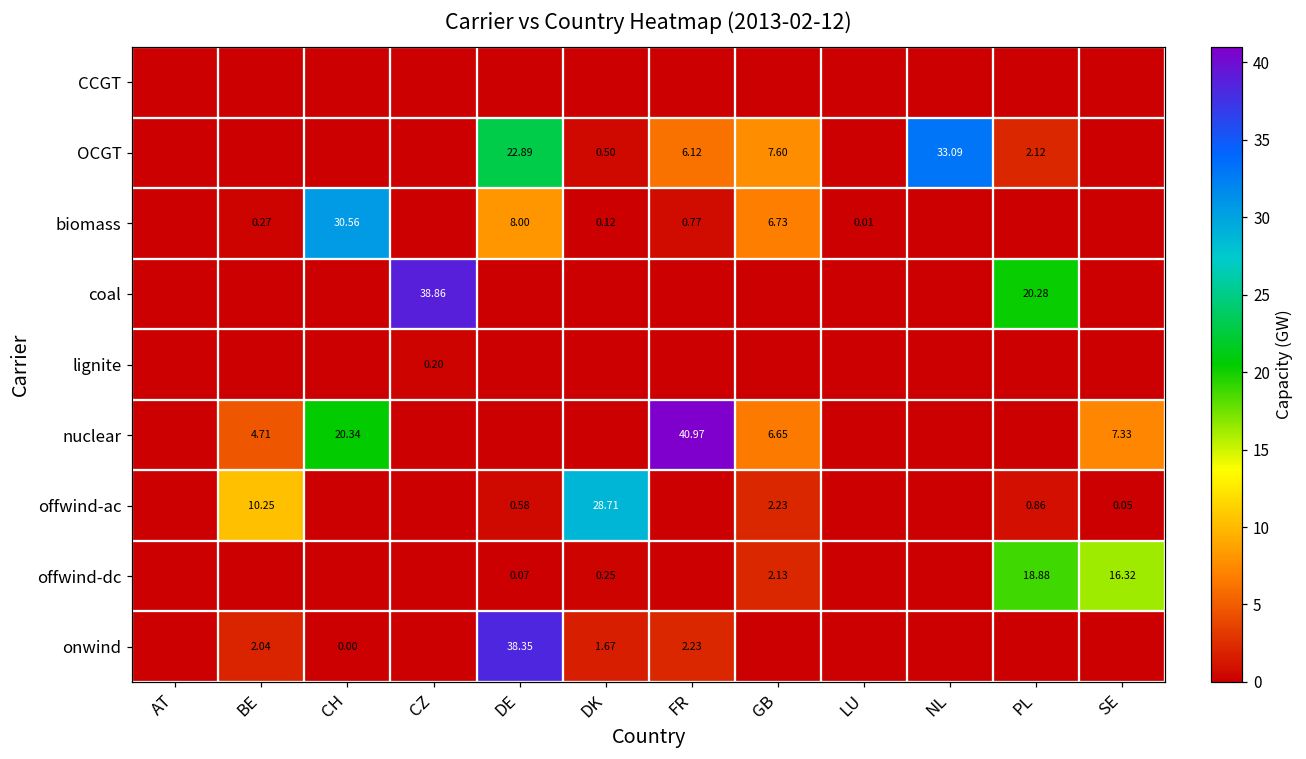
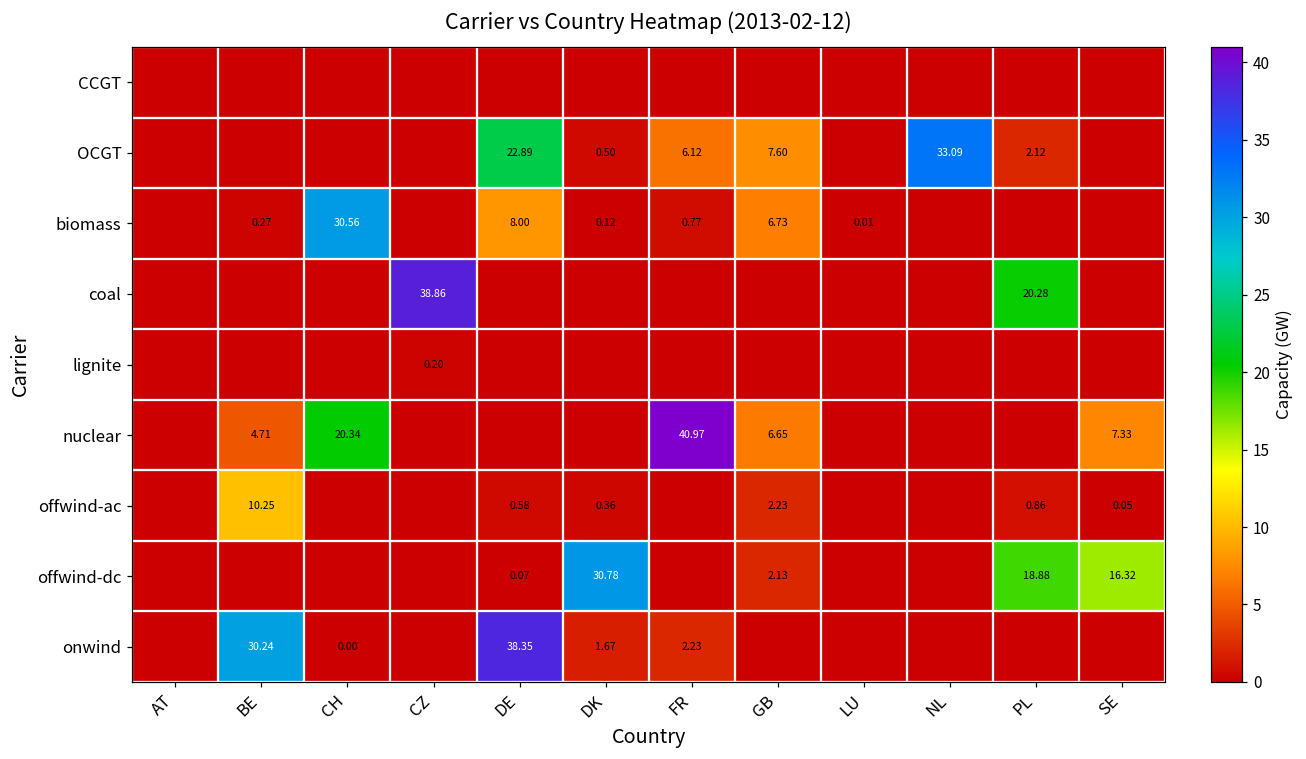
  {
    "OCGT": {
      "DE": 22.89,
      "DK": 0.50,
      "FR": 6.12,
      "GB": 7.60,
      "NL": 33.09,
      "PL": 2.12
    },
    "biomass": {
      "BE": 0.27,
      "CH": 30.56,
      "DE": 8.00,
      "DK": 0.12,
      "FR": 0.77,
      "GB": 6.73,
      "LU": 0.01
    },
    "coal": {
      "CZ": 38.86,
      "PL": 20.28
    },
    "lignite": {
      "CZ": 0.20
    },
    "nuclear": {
      "BE": 4.71,
      "CH": 20.34,
      "FR": 40.97,
      "GB": 6.65,
      "SE": 7.33
    },
    "offwind-ac": {
      "BE": 10.25,
      "DE": 0.58,
-     "DK": 28.71,
+     "DK": 0.36,
      "GB": 2.23,
      "PL": 0.86,
      "SE": 0.05
    },
    "offwind-dc": {
      "DE": 0.07,
-     "DK": 0.25,
+     "DK": 30.78,
      "GB": 2.13,
      "PL": 18.88,
      "SE": 16.32
    },
    "onwind": {
-     "BE": 2.04,
+     "BE": 30.24,
      "CH": 0.00,
      "DE": 38.35,
      "DK": 1.67,
      "FR": 2.23
    }
  }
